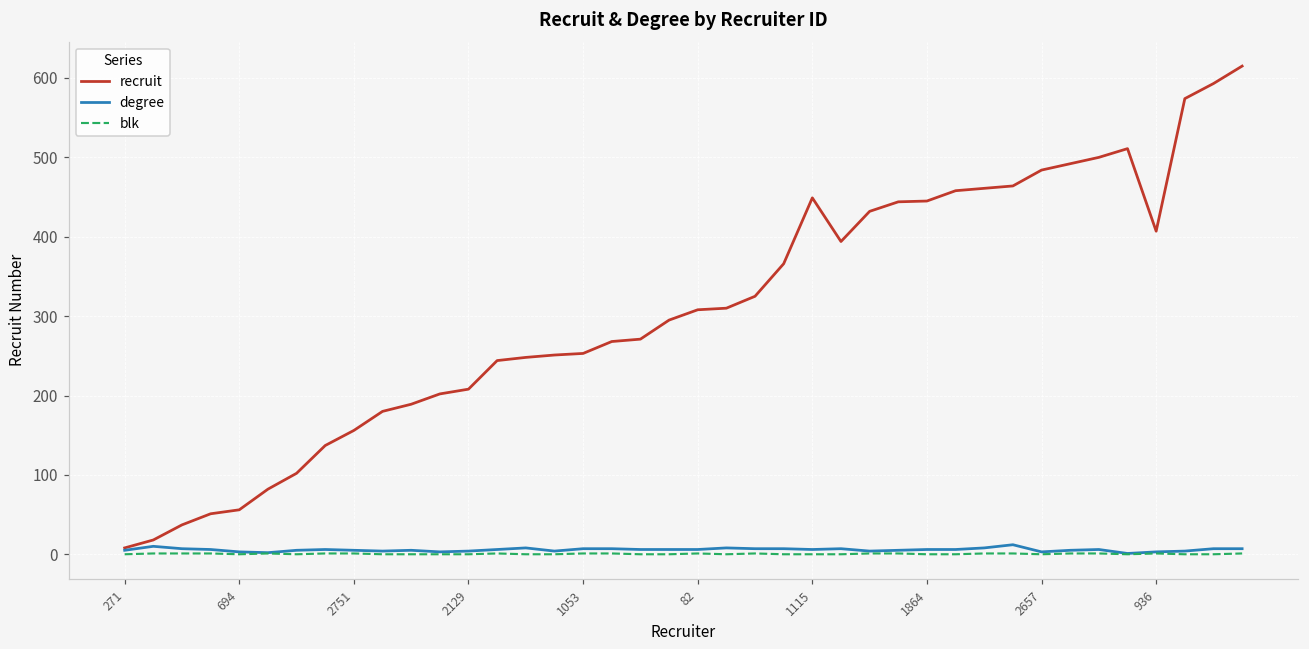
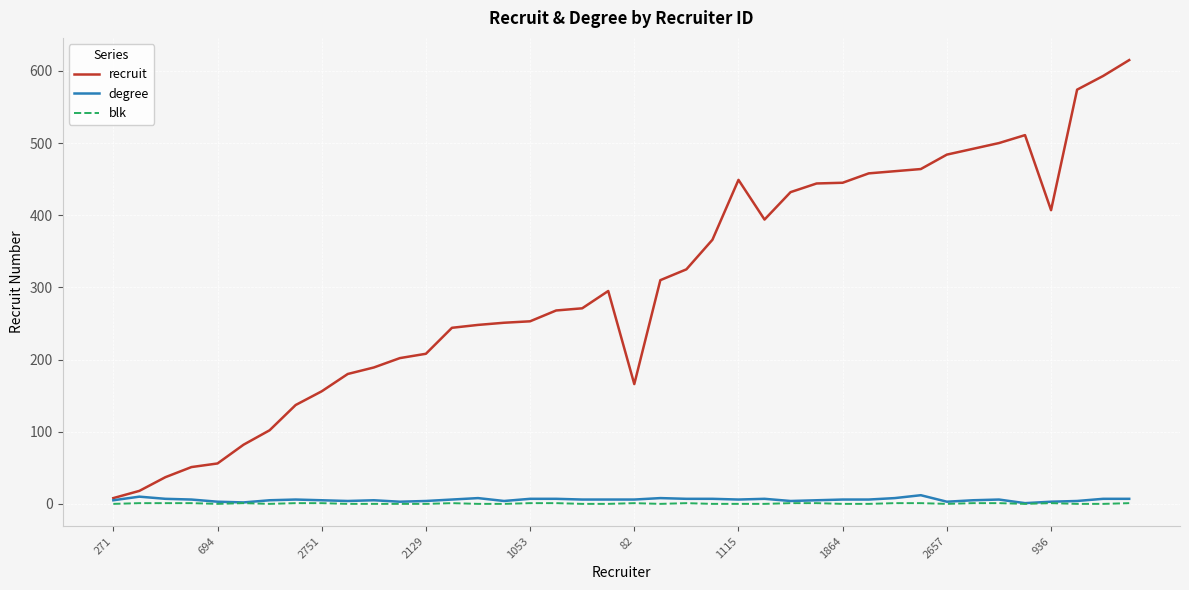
  {
    "recruit": {
      "694": 60,
      "2751": 160,
      "2129": 210,
      "1053": 250,
-     "82": 310,
+     "82": 170,
      "1115": 450,
      "1864": 450,
      "2657": 480,
      "936": 410
    },
    "degree": {
      "2751": 10,
      "2129": 0,
      "1053": 10,
      "82": 10,
      "1115": 10,
      "1864": 10
    },
    "blk": {
      "271": 0,
      "2751": 0,
      "2129": 0,
      "1053": 0,
      "82": 0,
      "1115": 0,
      "1864": 0
    }
  }
